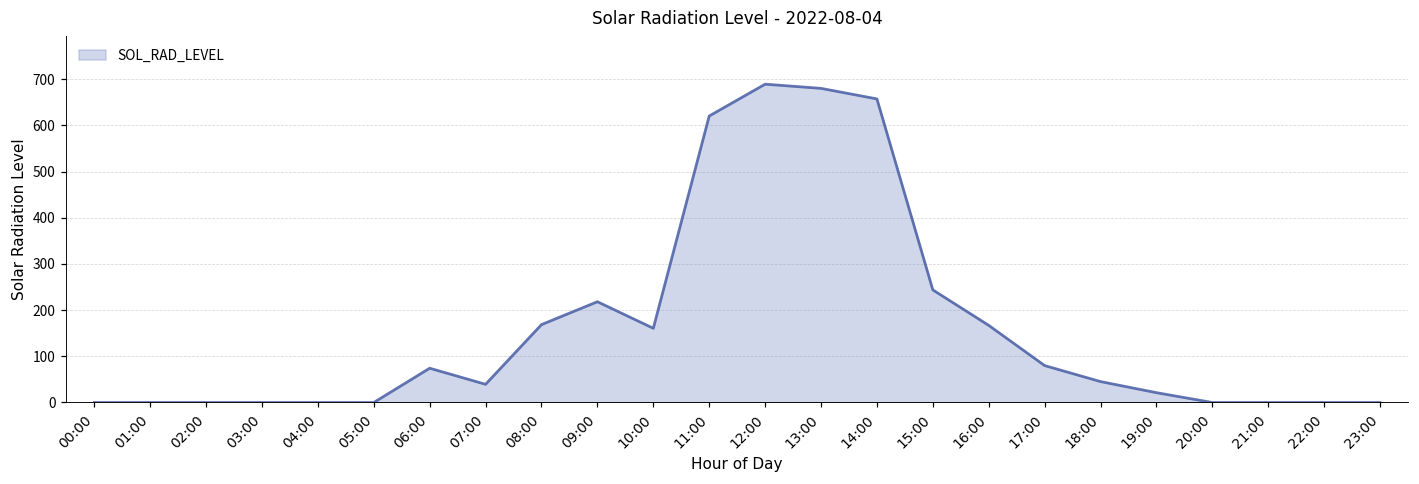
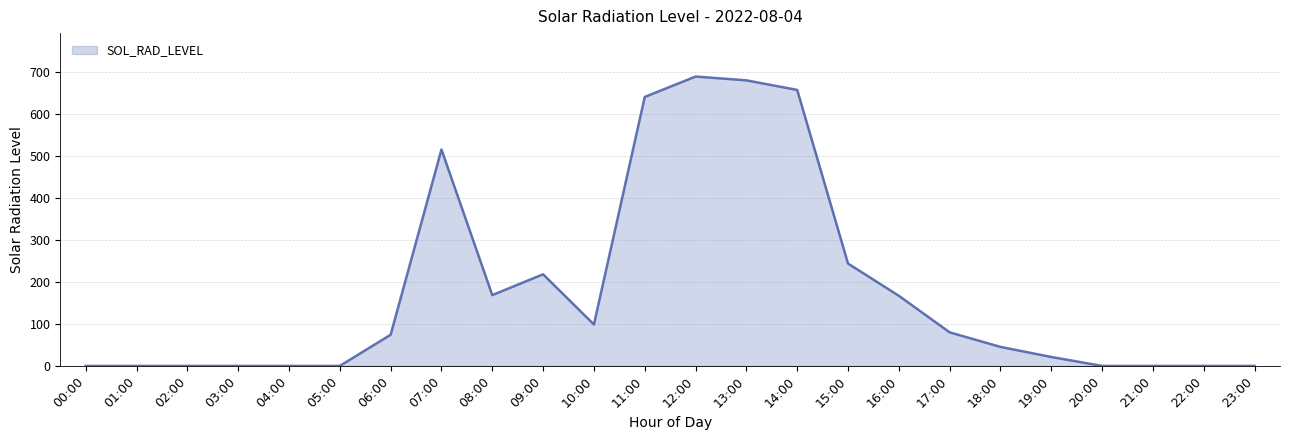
  {
    "00:00": 0,
    "01:00": 0,
    "02:00": 0,
    "03:00": 0,
    "04:00": 0,
    "05:00": 0,
    "06:00": 70,
-   "07:00": 40,
+   "07:00": 520,
    "08:00": 170,
    "09:00": 220,
-   "10:00": 160,
-   "11:00": 620,
+   "10:00": 100,
+   "11:00": 640,
    "12:00": 690,
    "13:00": 680,
    "14:00": 660,
    "15:00": 240,
    "16:00": 170,
    "17:00": 80,
    "18:00": 50,
    "19:00": 20,
    "20:00": 0,
    "21:00": 0,
    "22:00": 0,
    "23:00": 0
  }
